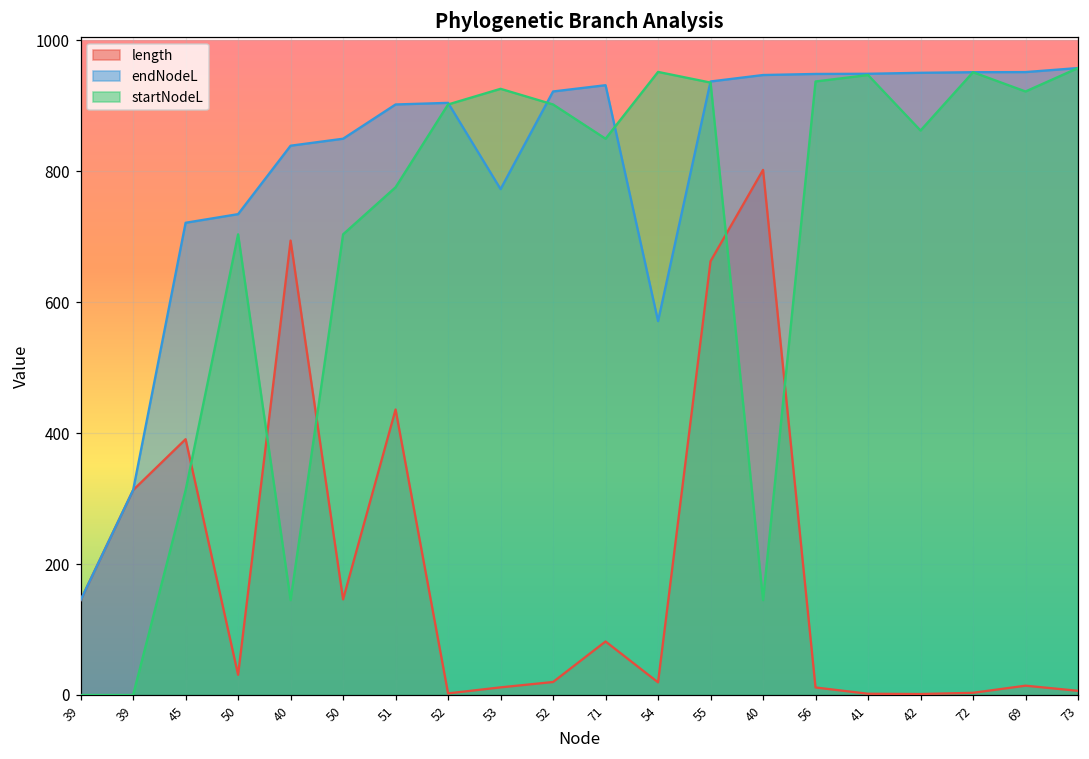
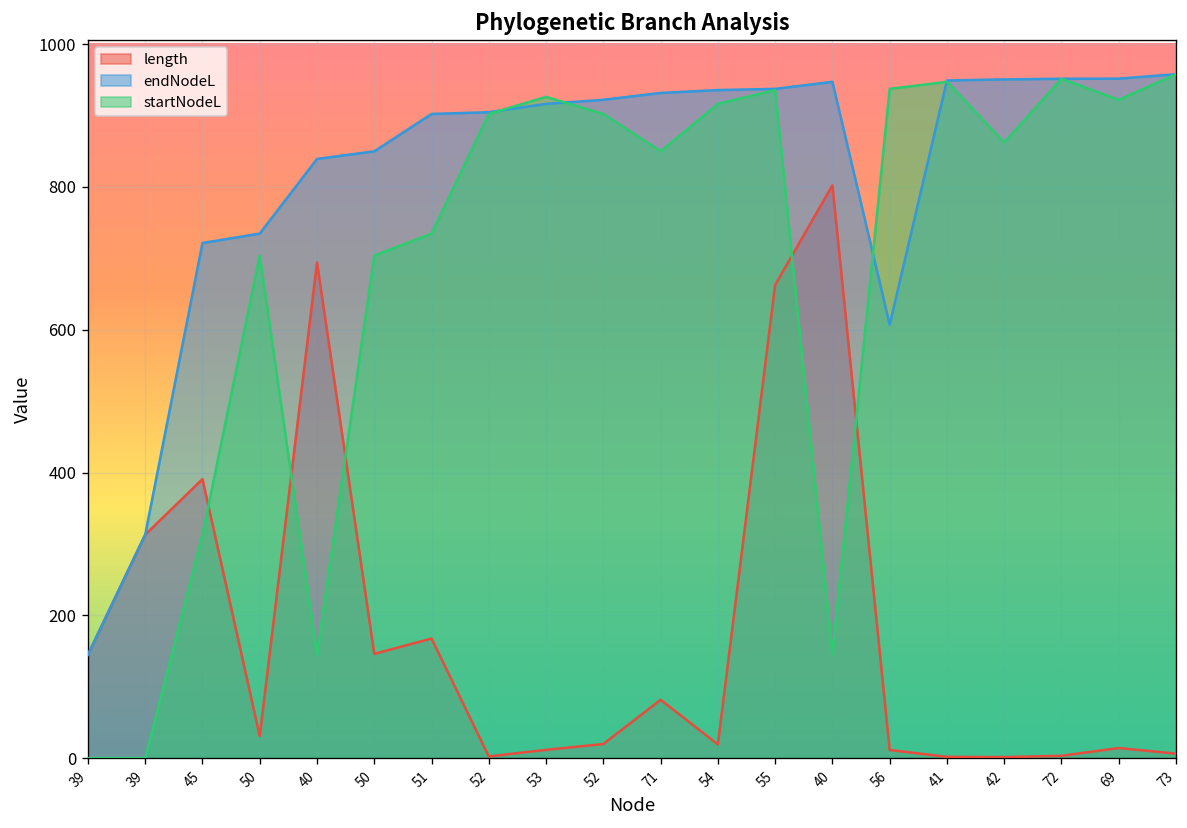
  {
    "length": {
      "45": 390,
-     "51": 440,
+     "51": 170,
      "53": 10,
      "71": 80,
      "54": 20,
      "55": 660,
      "56": 10,
      "41": 0,
      "42": 0,
      "72": 0,
      "69": 10,
      "73": 10
    },
    "endNodeL": {
      "45": 720,
      "51": 900,
-     "53": 770,
+     "53": 920,
      "71": 930,
-     "54": 570,
-     "56": 950,
+     "54": 940,
+     "56": 610,
      "42": 950,
      "69": 950
    },
    "startNodeL": {
      "45": 310,
-     "51": 780,
+     "51": 730,
      "53": 930,
      "71": 850,
-     "54": 950,
+     "54": 920,
      "56": 940,
      "42": 860,
      "69": 920
    }
  }
